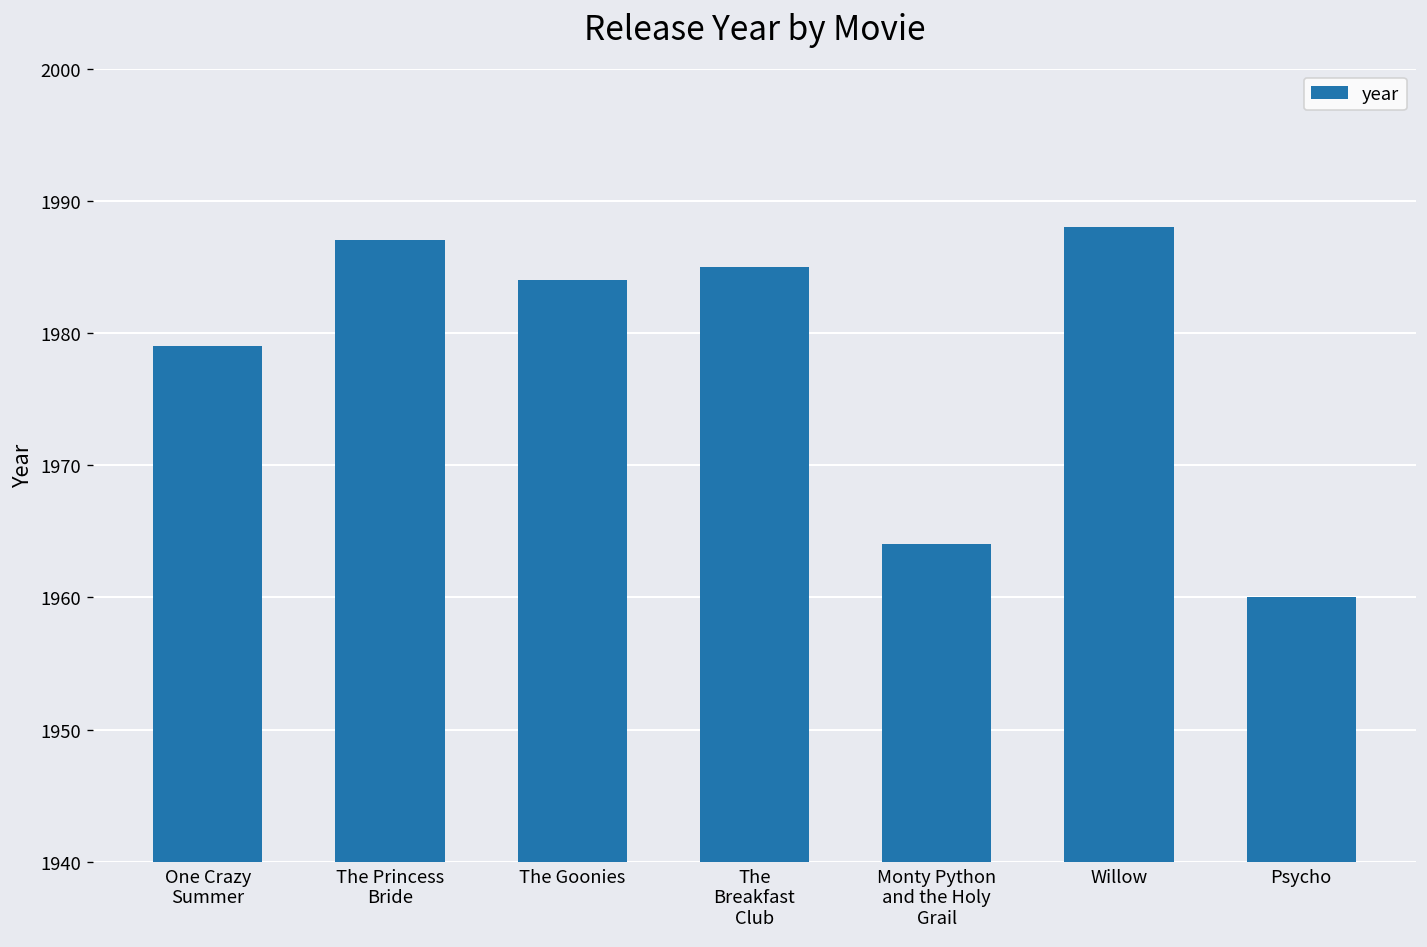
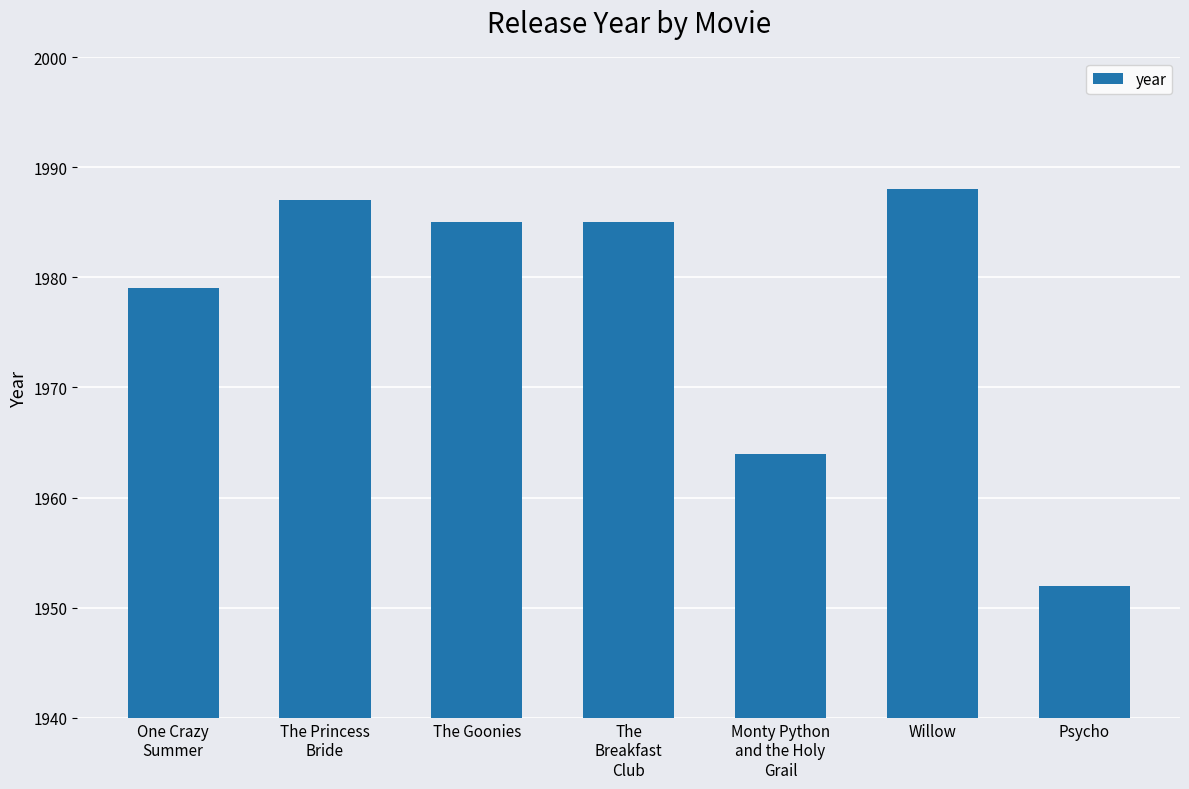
  {
    "One Crazy Summer": 1979,
    "The Princess Bride": 1987,
-   "The Goonies": 1984,
+   "The Goonies": 1985,
    "The Breakfast Club": 1985,
    "Monty Python and the Holy Grail": 1964,
    "Willow": 1988,
-   "Psycho": 1960
+   "Psycho": 1952
  }
